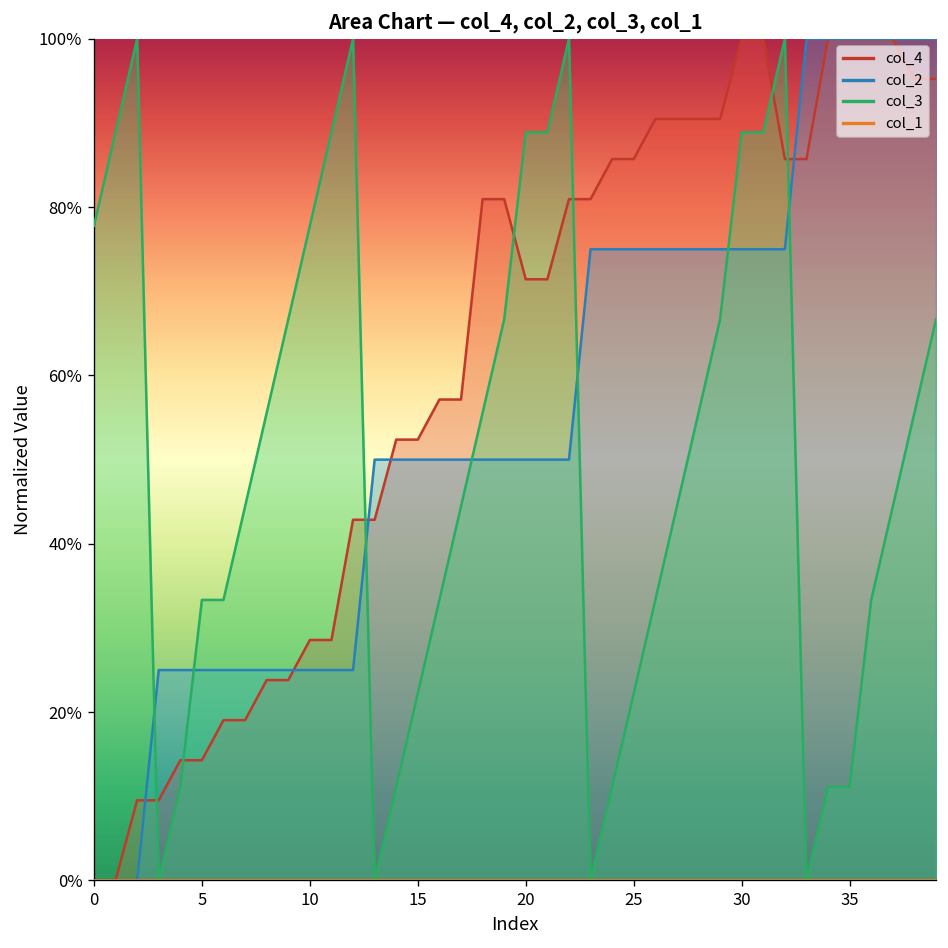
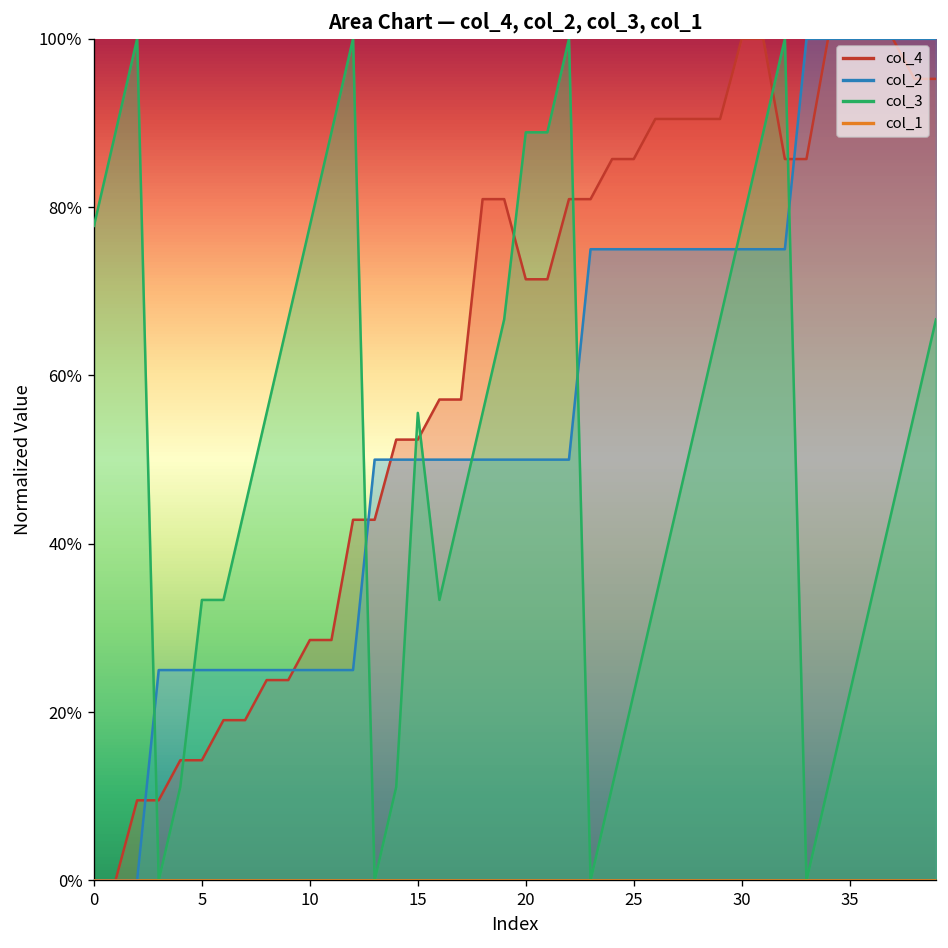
  {
    "col_3": {
      "0": "78%",
      "5": "33%",
      "10": "78%",
-     "15": "22%",
+     "15": "56%",
      "20": "89%",
      "25": "22%",
-     "30": "89%",
-     "35": "11%"
+     "30": "78%",
+     "35": "22%"
    }
  }
